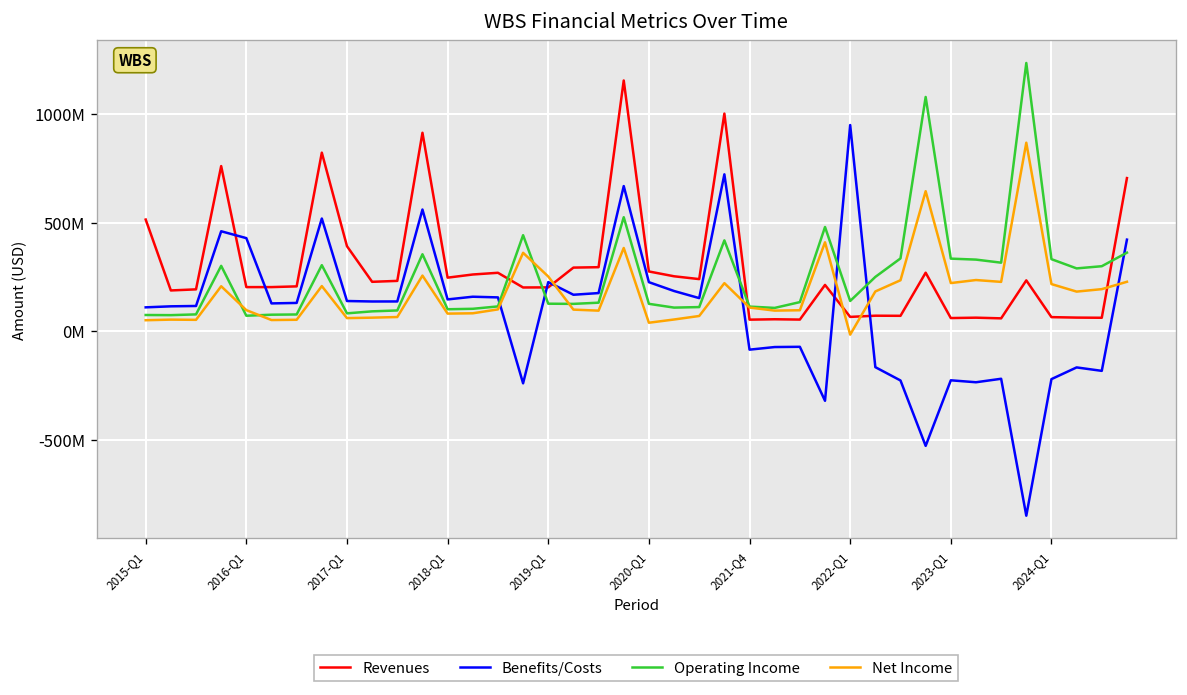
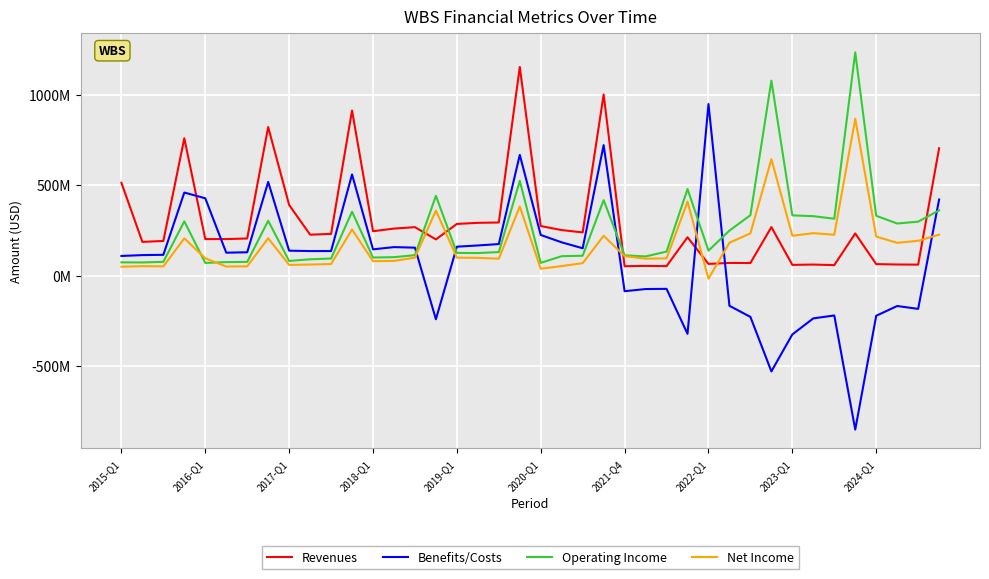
  {
    "Revenues": {
      "2015-Q1": 510000000,
      "2016-Q1": 200000000,
      "2017-Q1": 390000000,
      "2018-Q1": 250000000,
-     "2019-Q1": 200000000,
+     "2019-Q1": 290000000,
      "2020-Q1": 270000000,
      "2021-Q4": 50000000,
      "2022-Q1": 70000000,
      "2023-Q1": 60000000,
      "2024-Q1": 60000000
    },
    "Benefits/Costs": {
      "2015-Q1": 110000000,
      "2016-Q1": 430000000,
      "2017-Q1": 140000000,
      "2018-Q1": 150000000,
-     "2019-Q1": 230000000,
+     "2019-Q1": 160000000,
      "2020-Q1": 230000000,
      "2021-Q4": -90000000,
      "2022-Q1": 950000000,
-     "2023-Q1": -230000000,
+     "2023-Q1": -320000000,
      "2024-Q1": -220000000
    },
    "Operating Income": {
      "2015-Q1": 70000000,
      "2016-Q1": 70000000,
      "2017-Q1": 80000000,
      "2018-Q1": 100000000,
      "2019-Q1": 130000000,
-     "2020-Q1": 130000000,
+     "2020-Q1": 70000000,
      "2022-Q1": 140000000,
      "2023-Q1": 330000000,
      "2024-Q1": 330000000
    },
    "Net Income": {
      "2015-Q1": 50000000,
      "2016-Q1": 100000000,
      "2017-Q1": 60000000,
      "2018-Q1": 80000000,
-     "2019-Q1": 250000000,
+     "2019-Q1": 100000000,
      "2020-Q1": 40000000,
      "2022-Q1": -20000000,
      "2023-Q1": 220000000,
      "2024-Q1": 220000000
    }
  }
